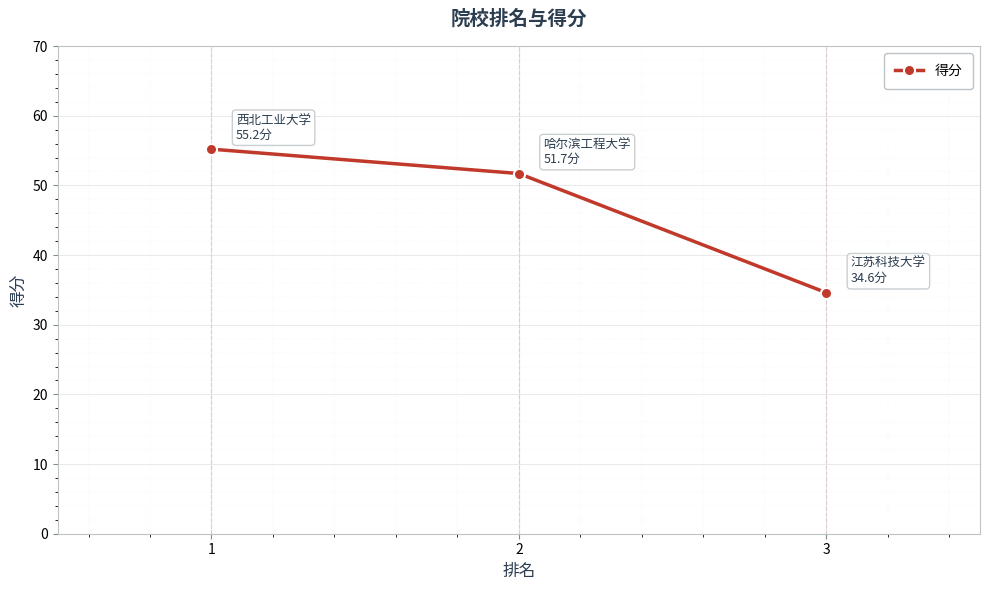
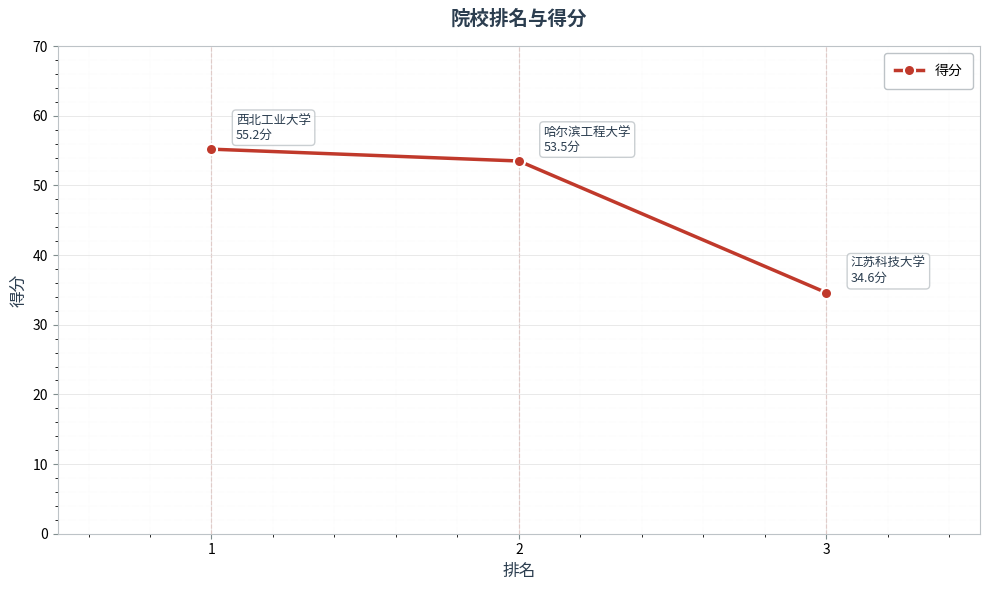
  {
-   "2": "51.7分"
+   "2": "53.5分"
  }
